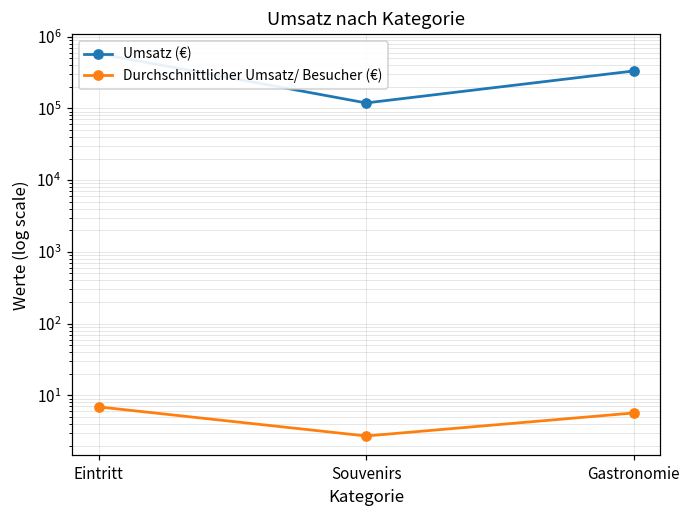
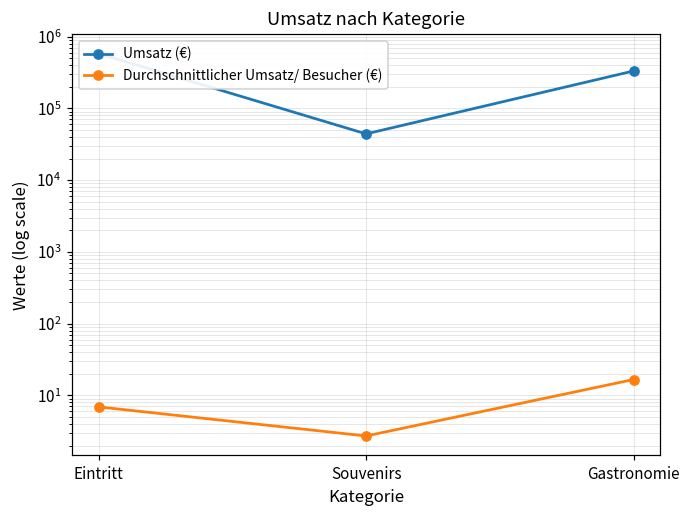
  {
    "Umsatz (€)": {
-     "Souvenirs": 120000,
+     "Souvenirs": 40000,
      "Gastronomie": 300000
    },
    "Durchschnittlicher Umsatz/ Besucher (€)": {
      "Eintritt": 7,
      "Souvenirs": 2.7,
-     "Gastronomie": 6
+     "Gastronomie": 17
    }
  }
